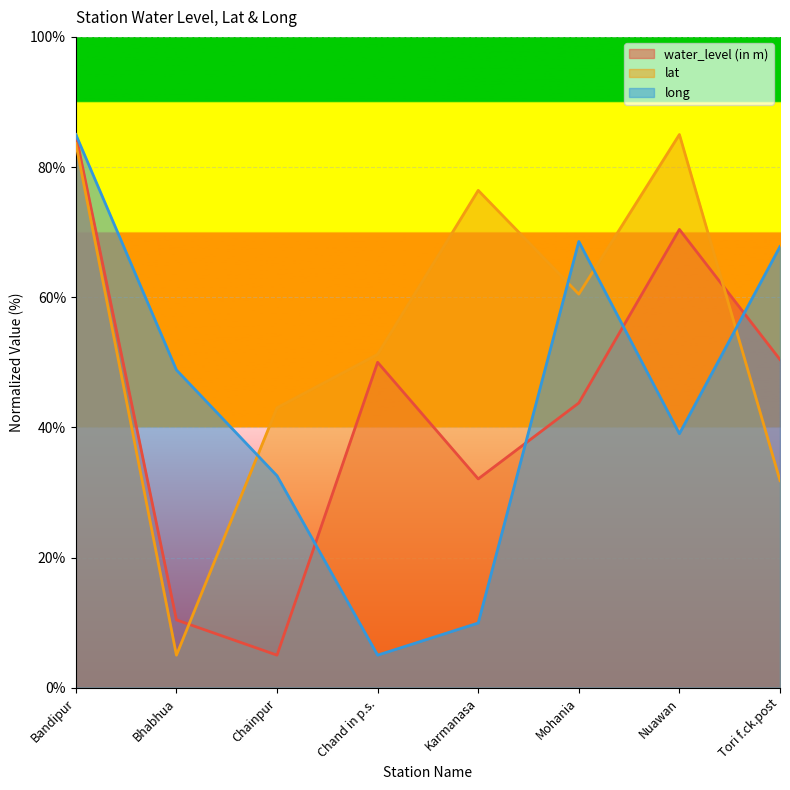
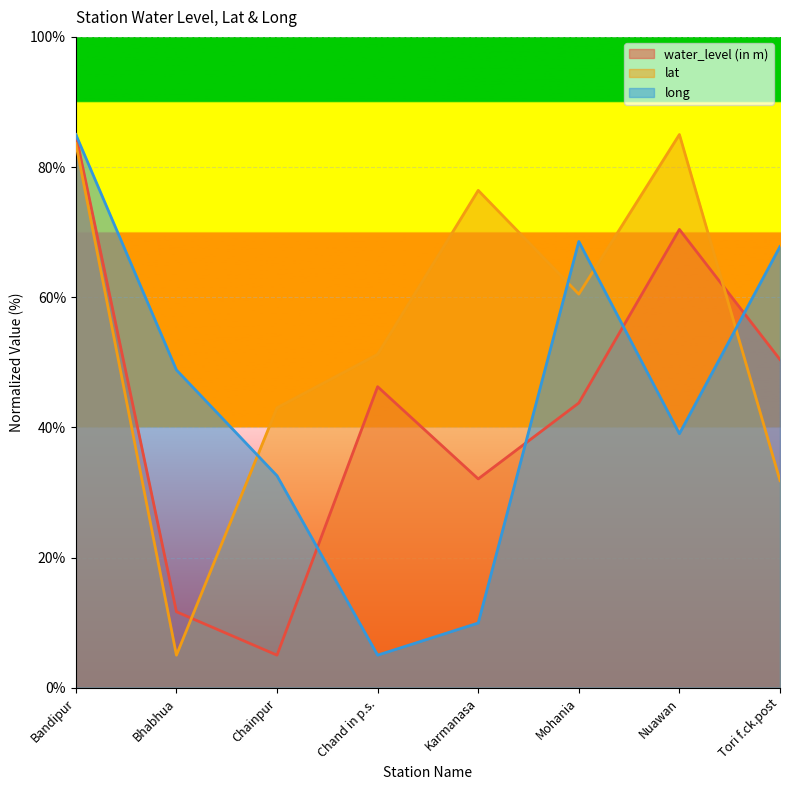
  {
    "water_level (in m)": {
-     "Bhabhua": "10%",
+     "Bhabhua": "12%",
      "Chainpur": "5%",
-     "Chand in p.s.": "50%",
+     "Chand in p.s.": "46%",
      "Karmanasa": "32%",
      "Mohania": "44%",
      "Nuawan": "70%",
      "Tori f.ck.post": "50%"
    },
    "lat": {
      "Bandipur": "84%",
      "Bhabhua": "5%",
      "Chainpur": "43%",
      "Chand in p.s.": "51%",
      "Karmanasa": "76%",
      "Mohania": "60%",
      "Nuawan": "85%",
      "Tori f.ck.post": "32%"
    },
    "long": {
      "Bhabhua": "49%",
      "Chainpur": "33%",
      "Chand in p.s.": "5%",
      "Karmanasa": "10%",
      "Mohania": "69%",
      "Nuawan": "39%",
      "Tori f.ck.post": "68%"
    }
  }
